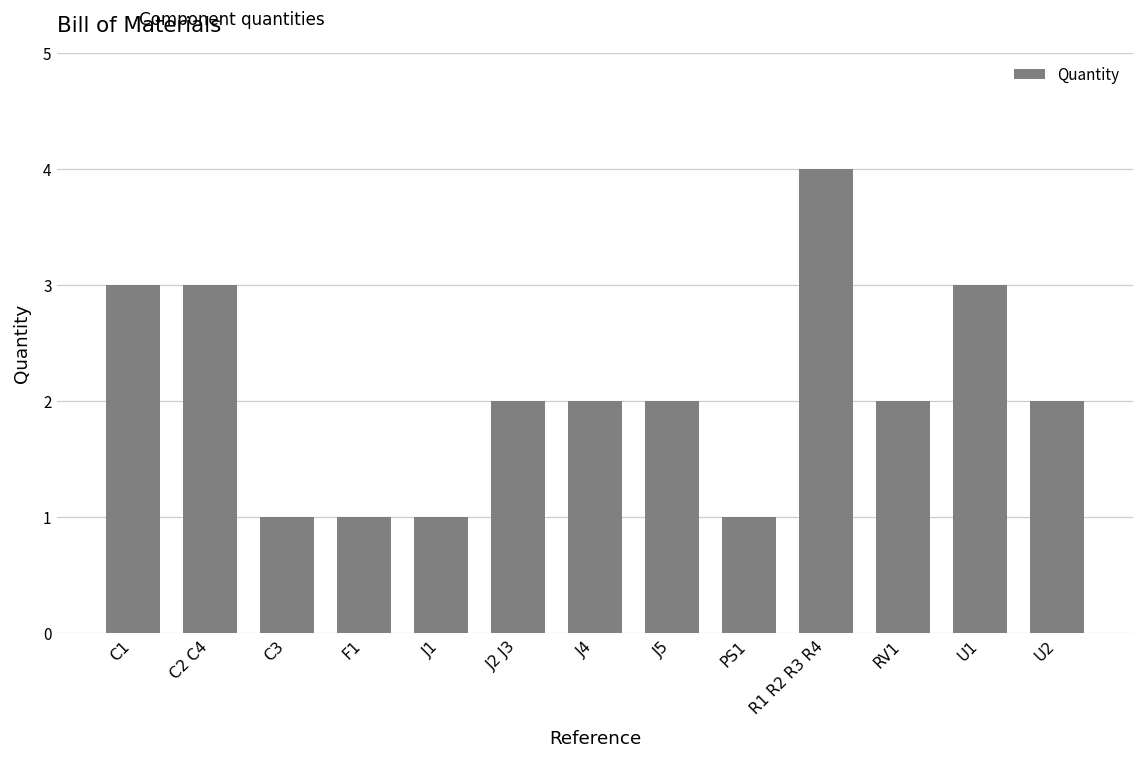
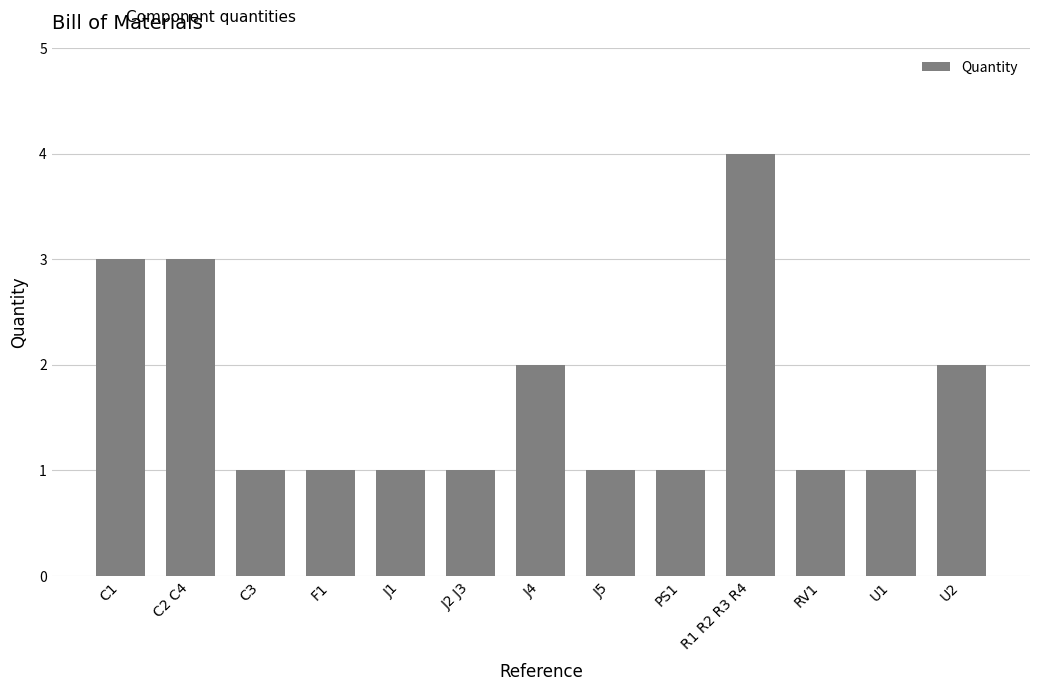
  {
    "C1": 3,
    "C2 C4": 3,
    "C3": 1,
    "F1": 1,
    "J1": 1,
-   "J2 J3": 2,
+   "J2 J3": 1,
    "J4": 2,
-   "J5": 2,
+   "J5": 1,
    "PS1": 1,
    "R1 R2 R3 R4": 4,
-   "RV1": 2,
-   "U1": 3,
+   "RV1": 1,
+   "U1": 1,
    "U2": 2
  }
